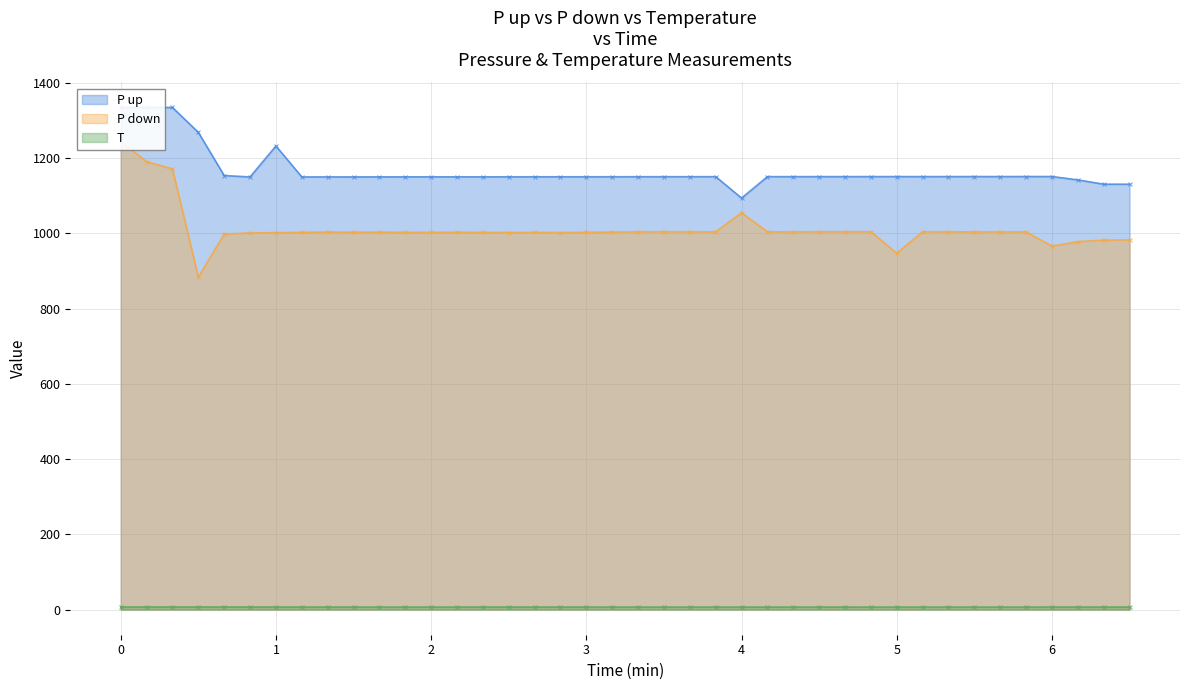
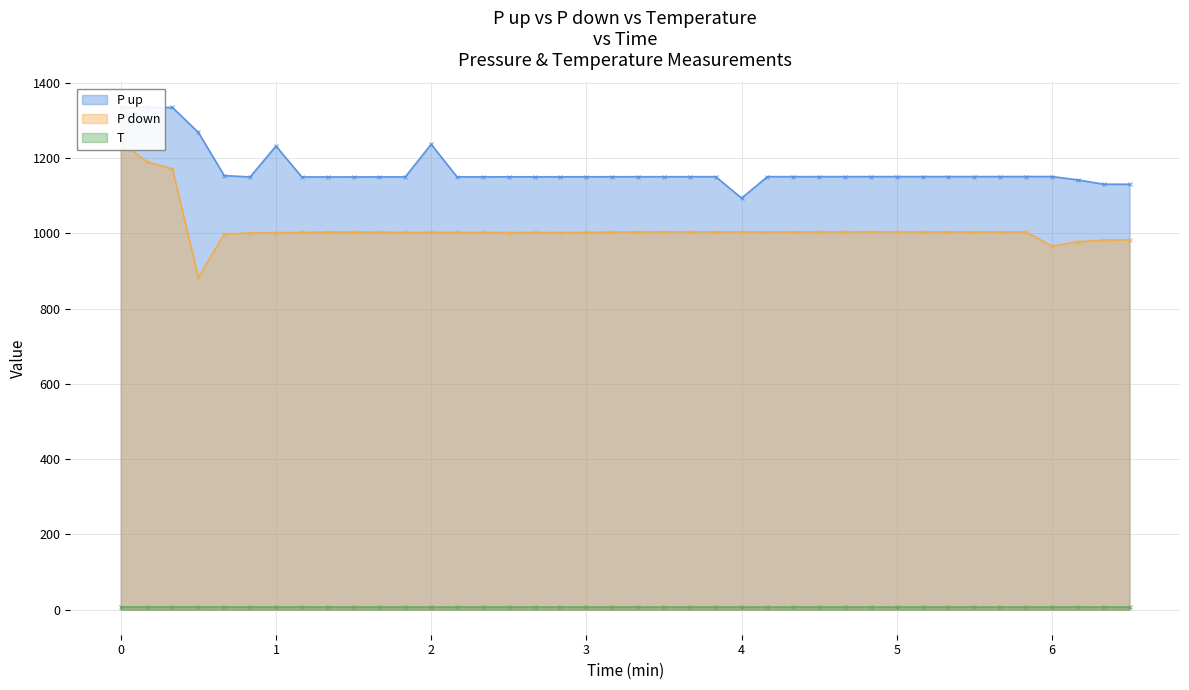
  {
    "P up": {
      "1": 1230,
-     "2": 1150,
+     "2": 1240,
      "3": 1150,
      "4": 1090,
      "5": 1150,
      "6": 1150
    },
    "P down": {
      "1": 1000,
      "2": 1000,
      "3": 1000,
-     "4": 1060,
-     "5": 950,
+     "4": 1000,
+     "5": 1000,
      "6": 970
    },
    "T": {
      "0": 10,
      "1": 10,
      "2": 10,
      "3": 10,
      "4": 10,
      "5": 10,
      "6": 10
    }
  }
